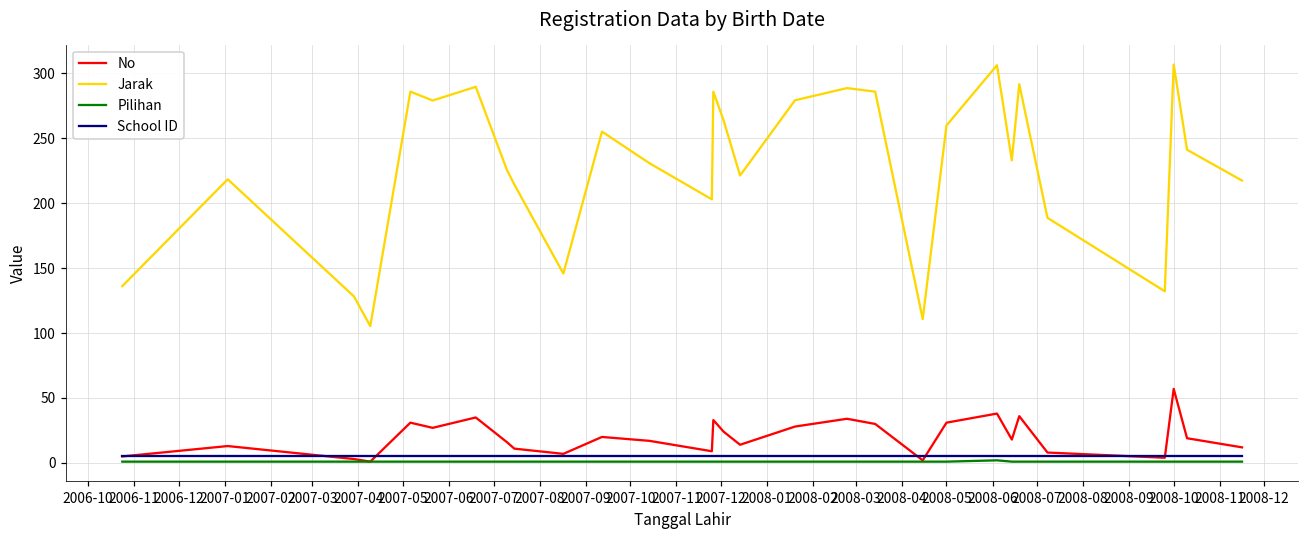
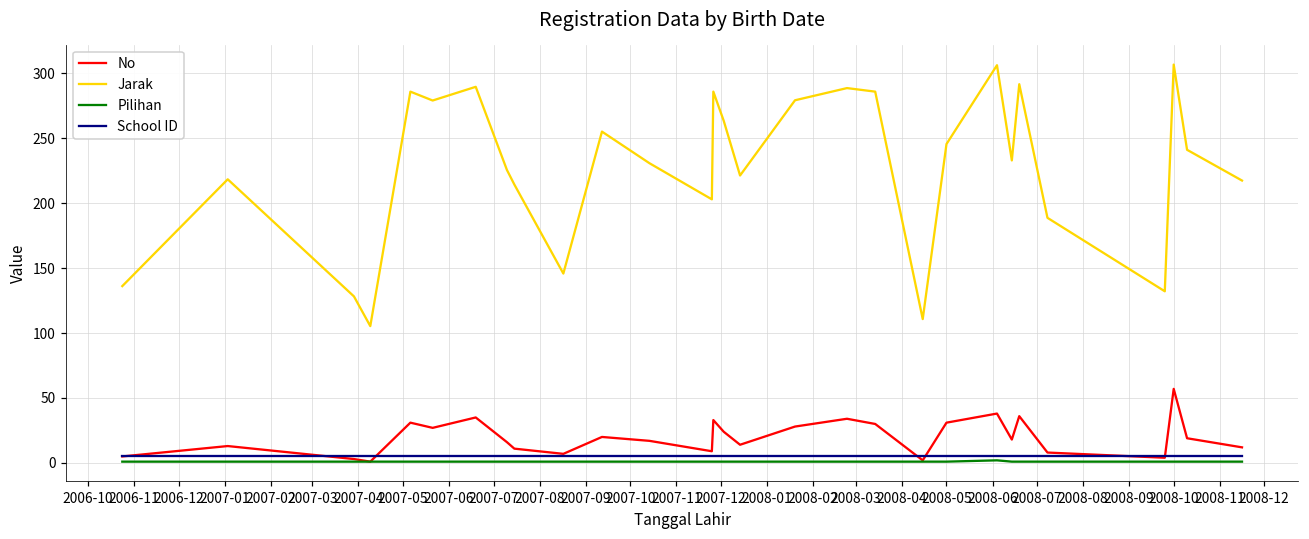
  {
    "No": {
      "2008-05": 31,
      "2008-10": 57
    },
    "Jarak": {
-     "2008-05": 260,
+     "2008-05": 245,
      "2008-10": 307
    },
    "Pilihan": {
      "2008-05": 1,
      "2008-10": 1
    },
    "School ID": {
      "2008-05": 5,
      "2008-10": 5
    }
  }
